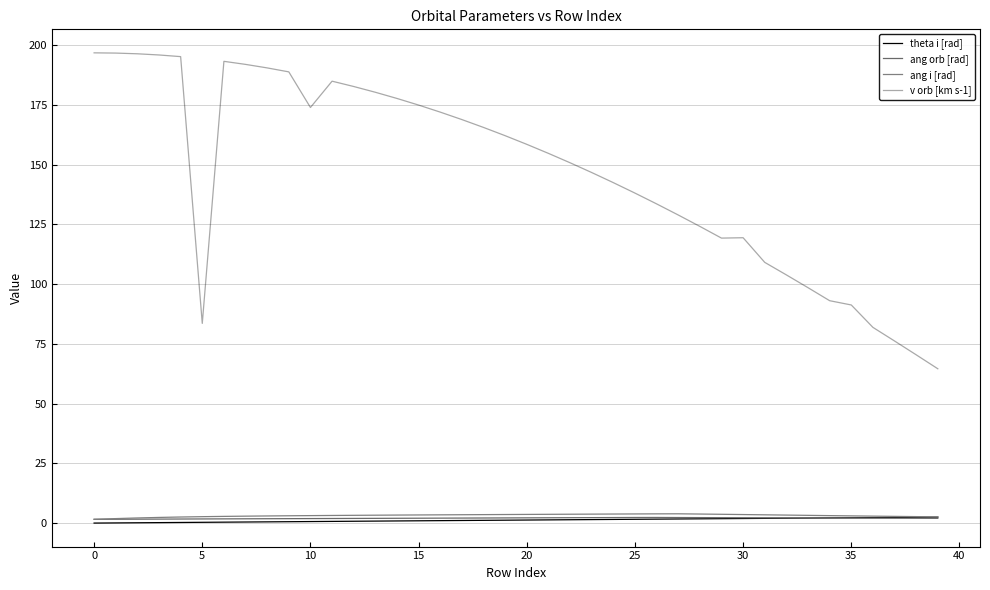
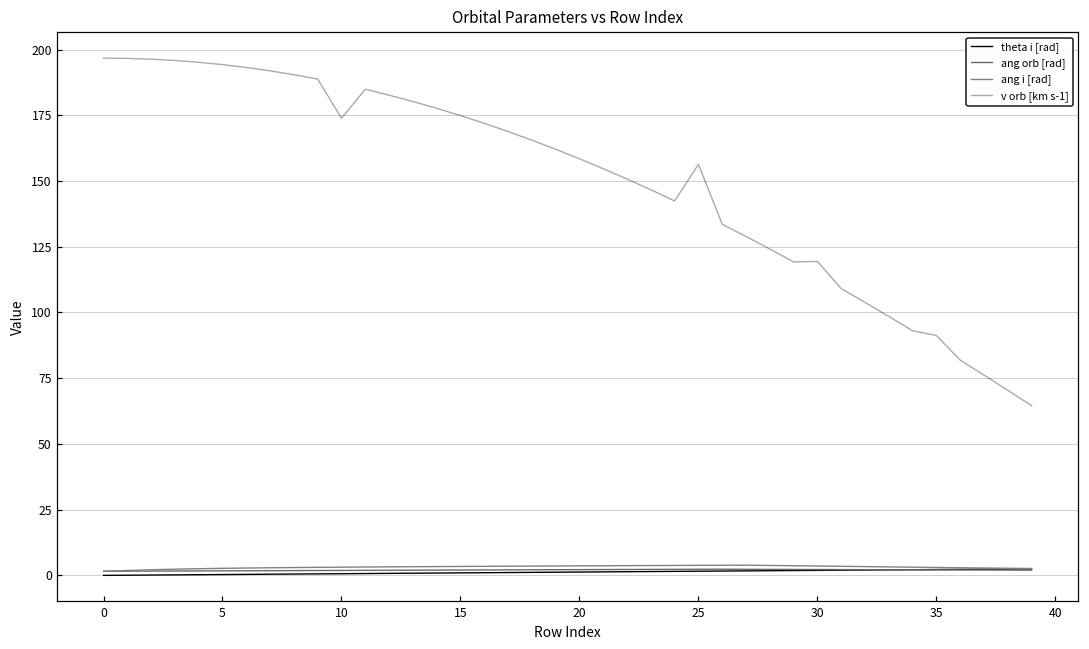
  {
    "theta i [rad]": {
      "0": 0,
      "5": 0,
      "10": 1,
      "15": 1
    },
    "v orb [km s-1]": {
      "0": 197,
-     "5": 84,
+     "5": 194,
      "10": 174,
      "15": 175,
      "20": 158,
-     "25": 138,
+     "25": 156,
      "30": 119,
      "35": 91
    }
  }
